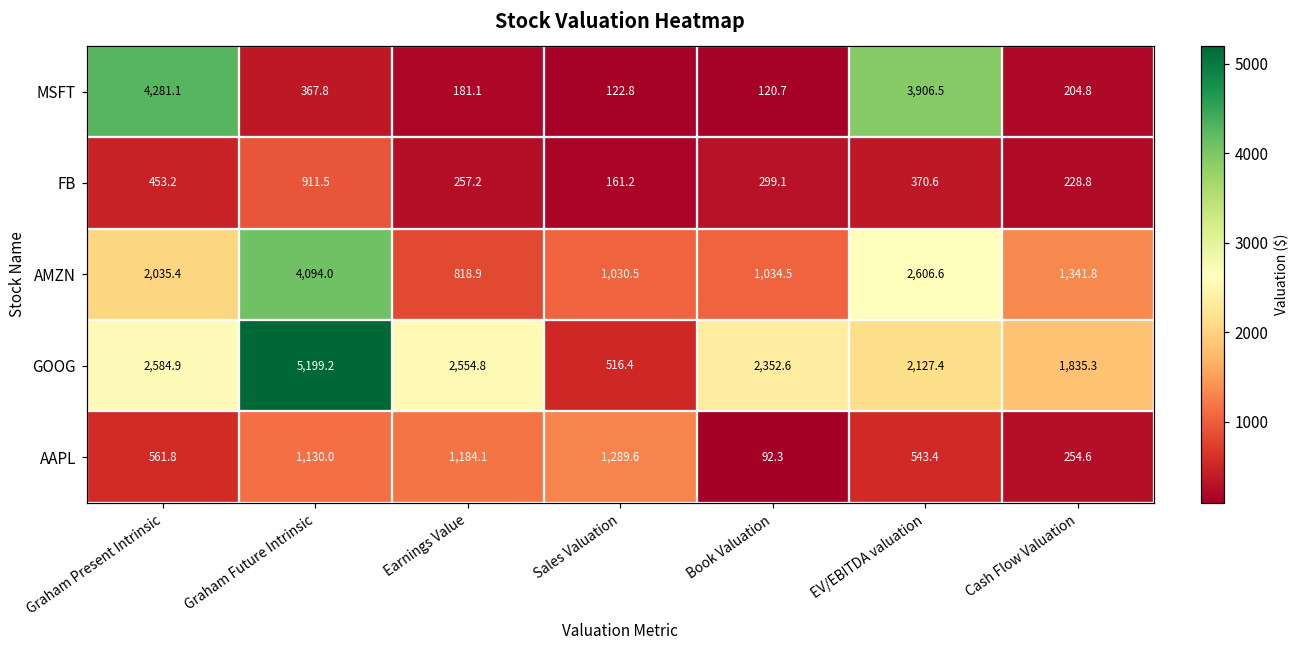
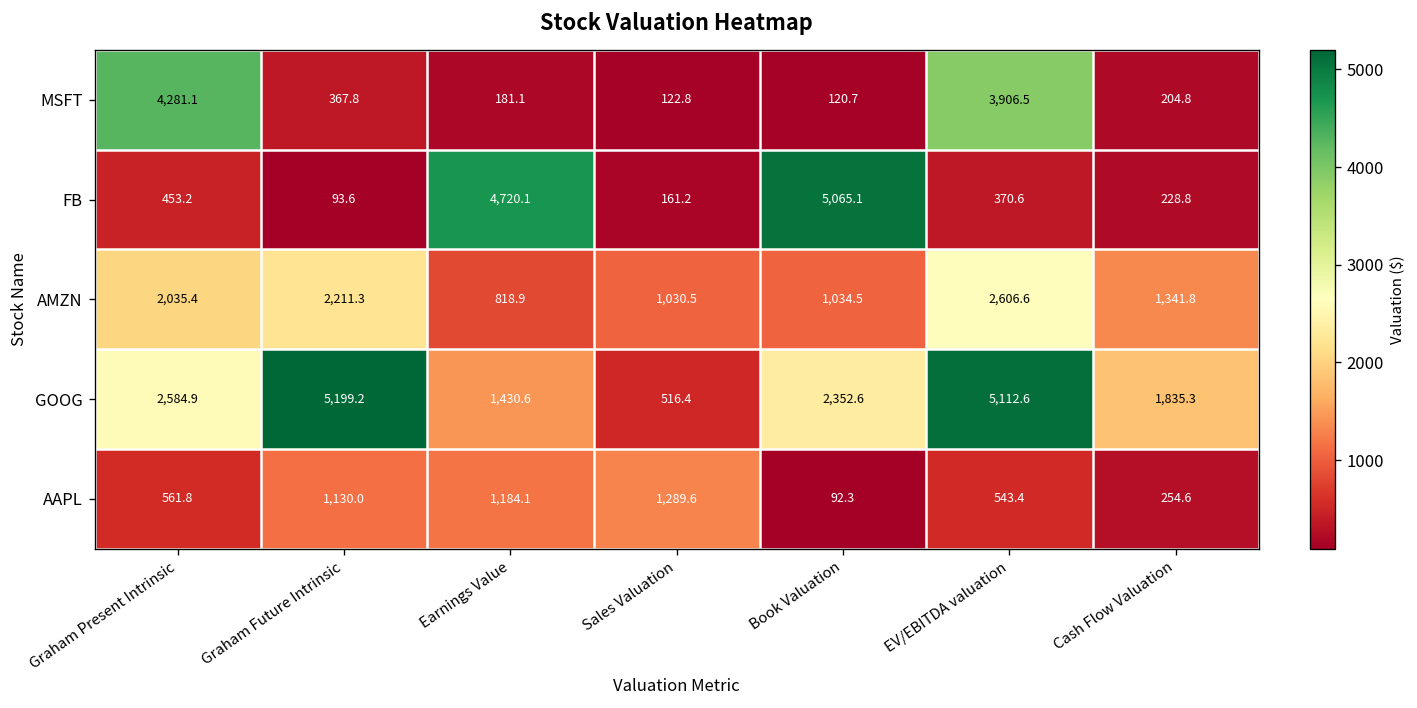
  {
    "MSFT": {
      "Graham Present Intrinsic": "4,281.1",
      "Graham Future Intrinsic": "367.8",
      "Earnings Value": "181.1",
      "Sales Valuation": "122.8",
      "Book Valuation": "120.7",
      "EV/EBITDA valuation": "3,906.5",
      "Cash Flow Valuation": "204.8"
    },
    "FB": {
      "Graham Present Intrinsic": "453.2",
-     "Graham Future Intrinsic": "911.5",
-     "Earnings Value": "257.2",
+     "Graham Future Intrinsic": "93.6",
+     "Earnings Value": "4,720.1",
      "Sales Valuation": "161.2",
-     "Book Valuation": "299.1",
+     "Book Valuation": "5,065.1",
      "EV/EBITDA valuation": "370.6",
      "Cash Flow Valuation": "228.8"
    },
    "AMZN": {
      "Graham Present Intrinsic": "2,035.4",
-     "Graham Future Intrinsic": "4,094.0",
+     "Graham Future Intrinsic": "2,211.3",
      "Earnings Value": "818.9",
      "Sales Valuation": "1,030.5",
      "Book Valuation": "1,034.5",
      "EV/EBITDA valuation": "2,606.6",
      "Cash Flow Valuation": "1,341.8"
    },
    "GOOG": {
      "Graham Present Intrinsic": "2,584.9",
      "Graham Future Intrinsic": "5,199.2",
-     "Earnings Value": "2,554.8",
+     "Earnings Value": "1,430.6",
      "Sales Valuation": "516.4",
      "Book Valuation": "2,352.6",
-     "EV/EBITDA valuation": "2,127.4",
+     "EV/EBITDA valuation": "5,112.6",
      "Cash Flow Valuation": "1,835.3"
    },
    "AAPL": {
      "Graham Present Intrinsic": "561.8",
      "Graham Future Intrinsic": "1,130.0",
      "Earnings Value": "1,184.1",
      "Sales Valuation": "1,289.6",
      "Book Valuation": "92.3",
      "EV/EBITDA valuation": "543.4",
      "Cash Flow Valuation": "254.6"
    }
  }
